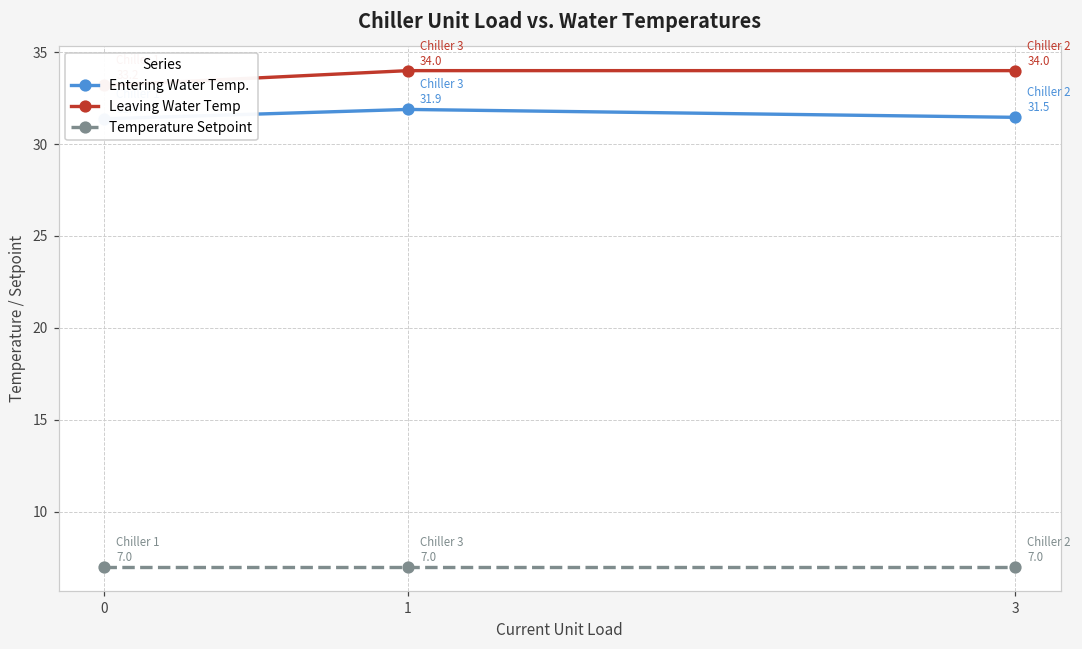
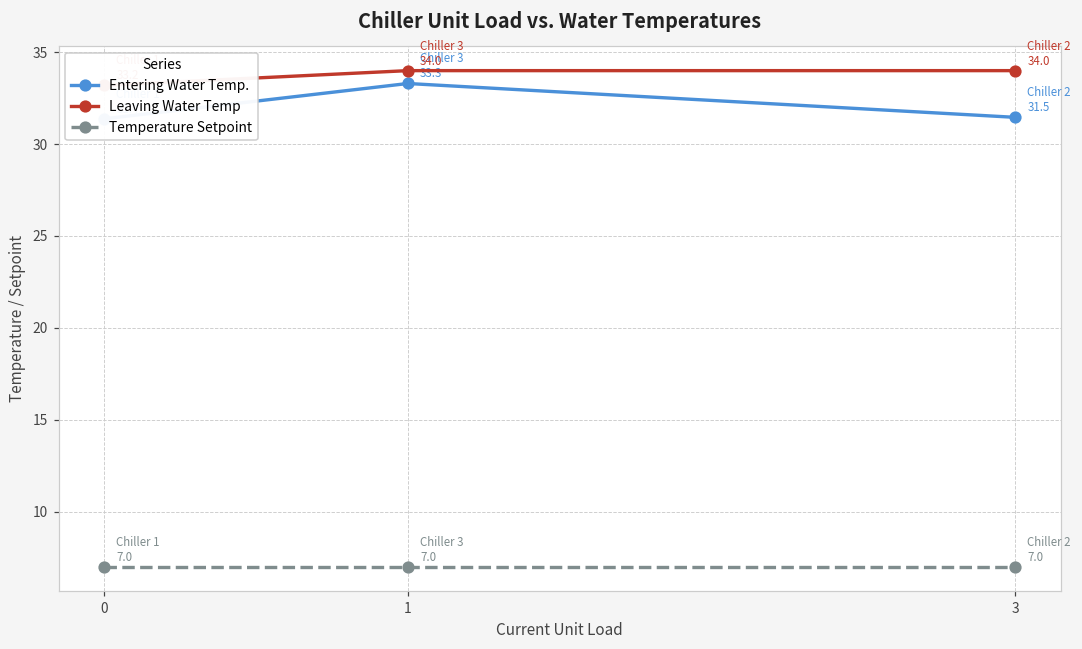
  {
    "Entering Water Temp.": {
-     "1": 31.9,
+     "1": 33.3,
      "3": 31.5
    },
    "Leaving Water Temp": {
      "3": 34.0
    },
    "Temperature Setpoint": {
      "0": 7.0,
      "1": 7.0,
      "3": 7.0
    }
  }
